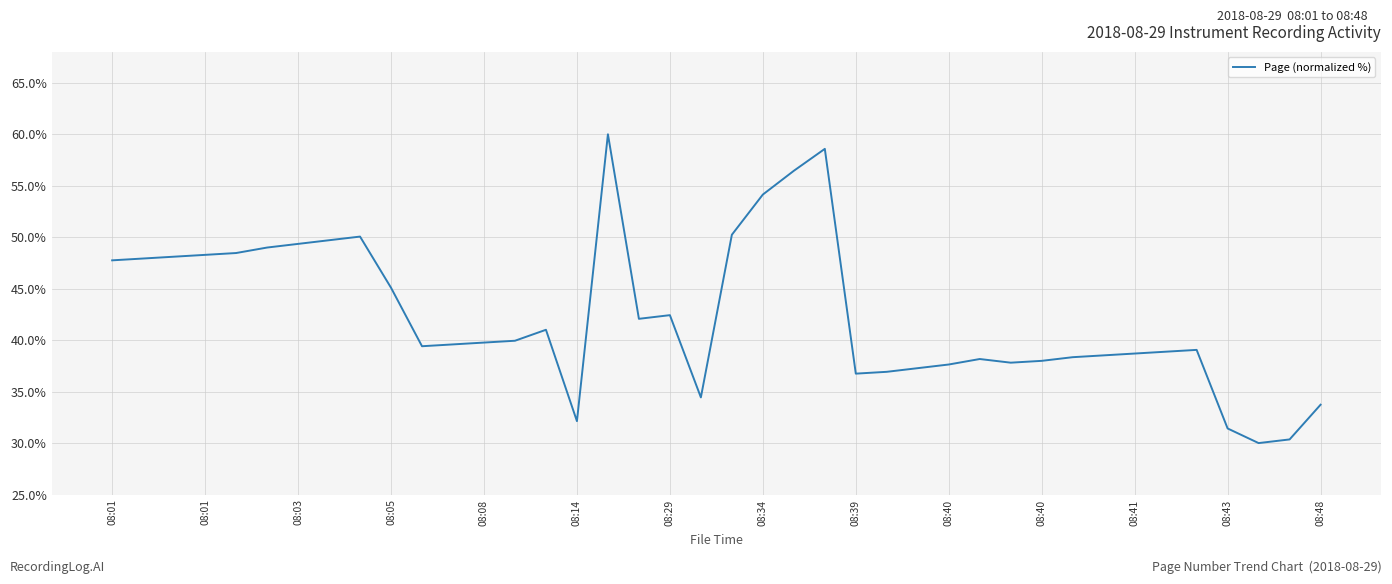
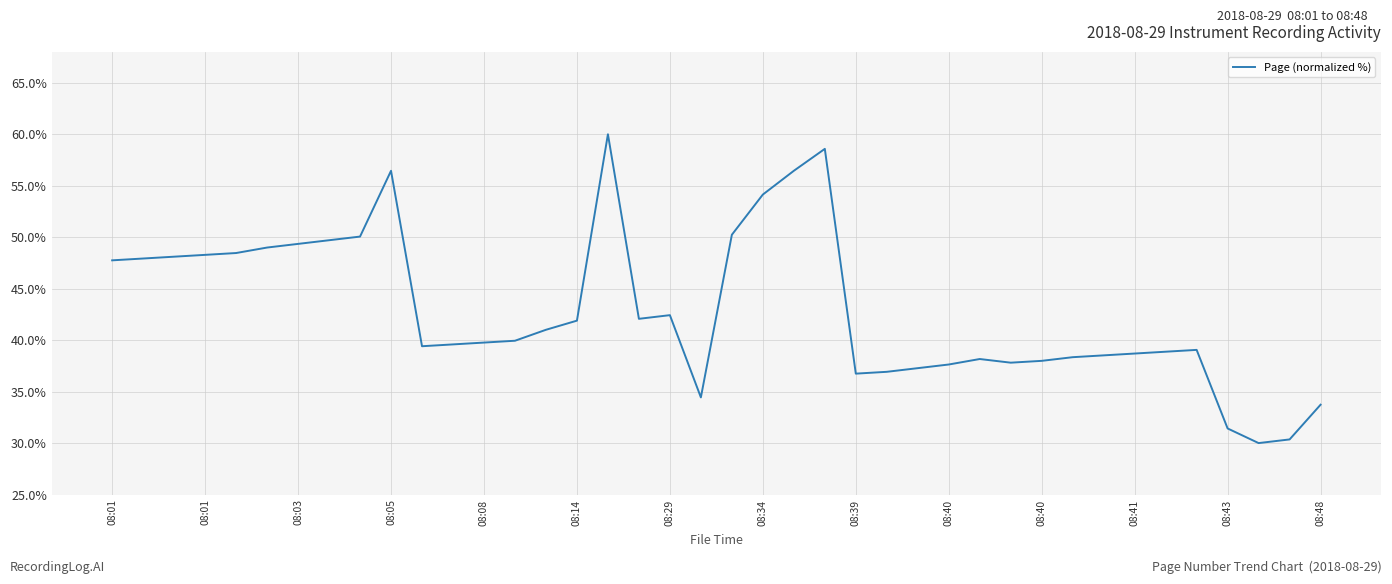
  {
-   "08:05": "45.1%",
-   "08:14": "32.1%",
+   "08:05": "56.4%",
+   "08:14": "41.9%",
    "08:34": "54.1%",
    "08:43": "31.4%",
    "08:48": "33.7%"
  }
